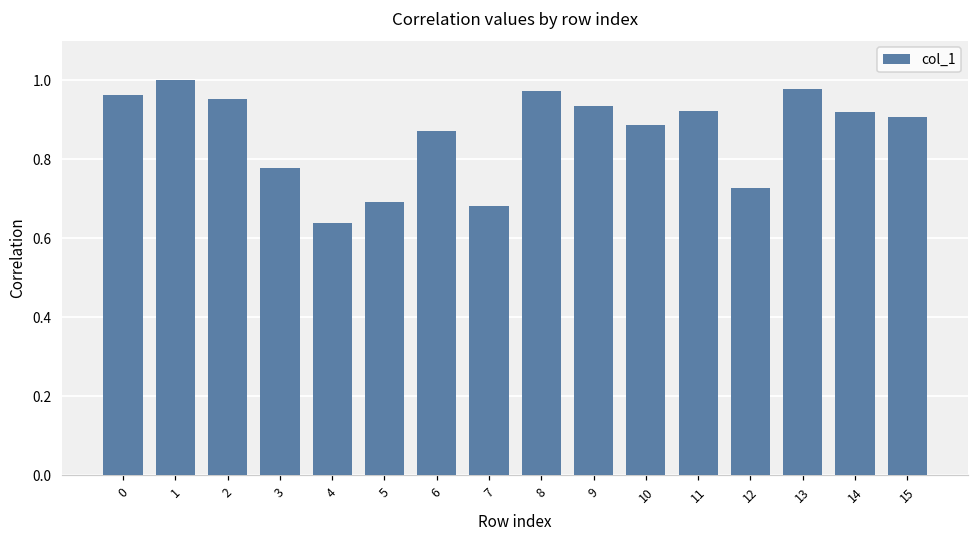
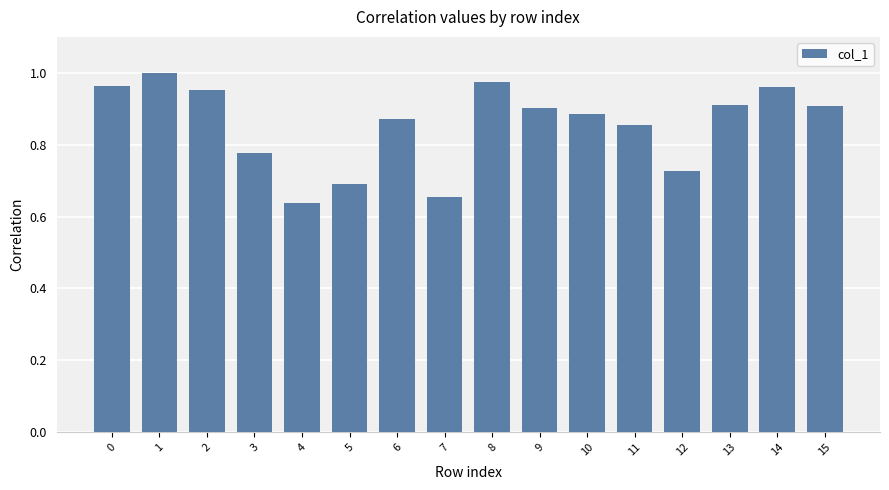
  {
    "0": 0.96,
    "1": 1.00,
    "2": 0.95,
    "3": 0.78,
    "4": 0.64,
    "5": 0.69,
    "6": 0.87,
-   "7": 0.68,
+   "7": 0.65,
    "8": 0.97,
-   "9": 0.93,
+   "9": 0.90,
    "10": 0.89,
-   "11": 0.92,
+   "11": 0.85,
    "12": 0.73,
-   "13": 0.98,
-   "14": 0.92,
+   "13": 0.91,
+   "14": 0.96,
    "15": 0.91
  }
